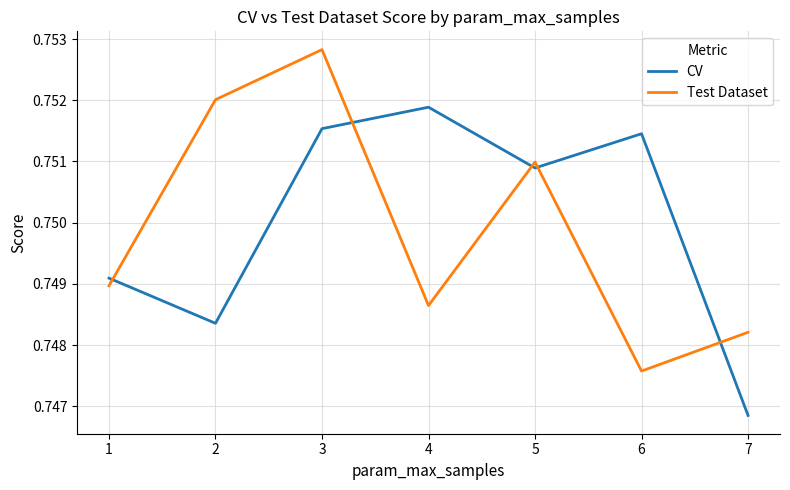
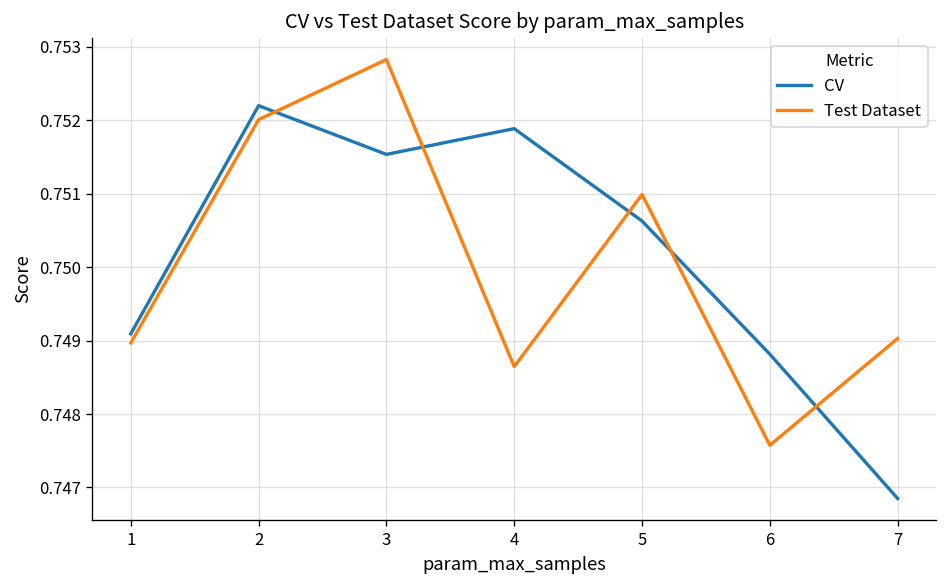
  {
    "CV": {
      "1": 0.7491,
-     "2": 0.7484,
+     "2": 0.7522,
      "3": 0.7515,
      "4": 0.7519,
-     "5": 0.7509,
-     "6": 0.7515,
+     "5": 0.7506,
+     "6": 0.7488,
      "7": 0.7468
    },
    "Test Dataset": {
      "1": 0.7490,
      "2": 0.7520,
      "3": 0.7528,
      "4": 0.7486,
      "5": 0.7510,
      "6": 0.7476,
-     "7": 0.7482
+     "7": 0.7490
    }
  }
